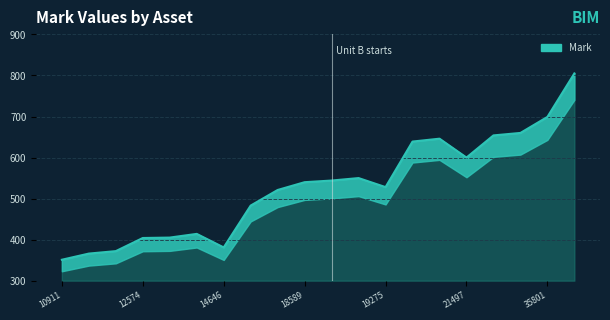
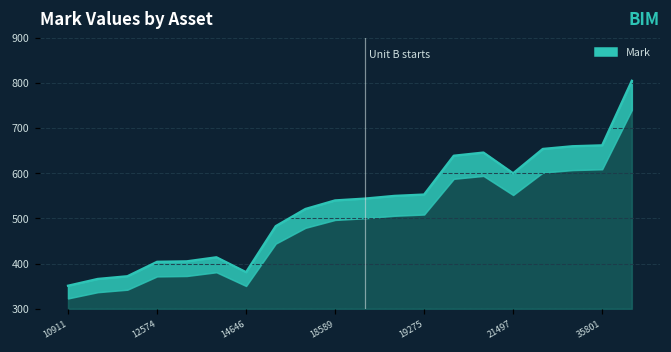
  {
    "10911": 350,
    "12574": 400,
    "14646": 380,
    "18589": 540,
-   "19275": 530,
+   "19275": 550,
    "21497": 600,
-   "35801": 700
+   "35801": 660
  }
